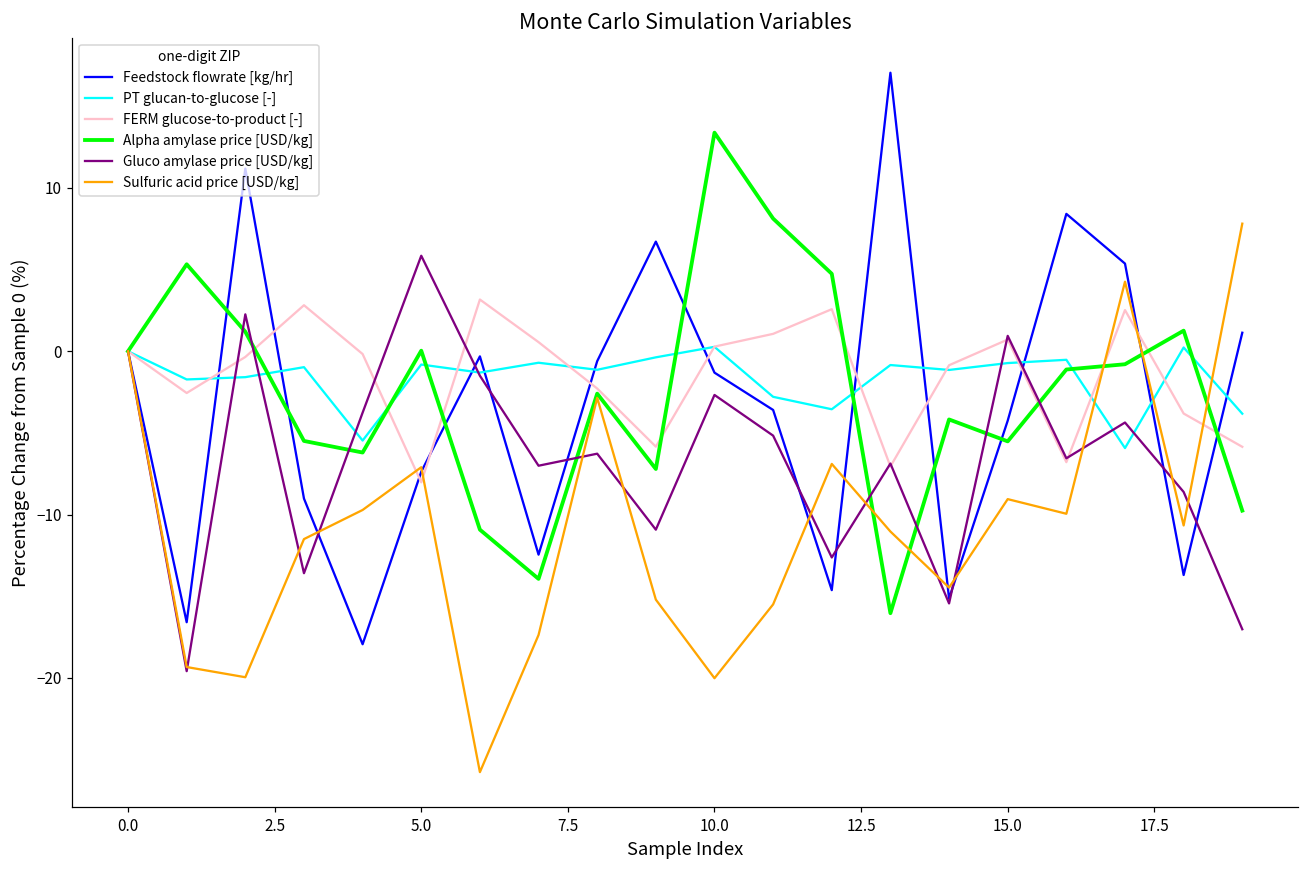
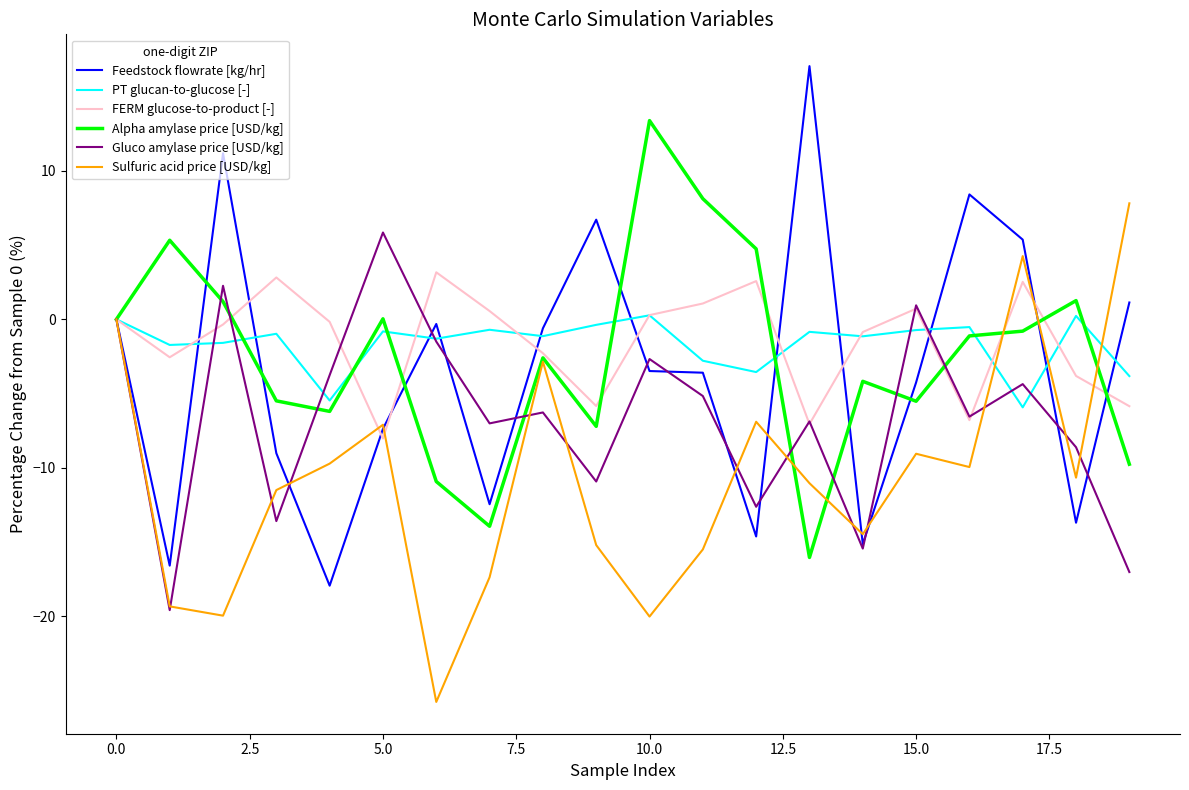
  {
    "Feedstock flowrate [kg/hr]": {
      "5.0": -7.4,
-     "10.0": -1.3,
+     "10.0": -3.5,
      "15.0": -4.2
    },
    "PT glucan-to-glucose [-]": {
      "5.0": -0.8,
      "15.0": -0.7
    },
    "FERM glucose-to-product [-]": {
      "5.0": -8.0,
      "15.0": 0.7
    },
    "Alpha amylase price [USD/kg]": {
      "5.0": 0.0,
      "10.0": 13.4,
      "15.0": -5.5
    },
    "Gluco amylase price [USD/kg]": {
      "5.0": 5.8,
      "10.0": -2.7,
      "15.0": 0.9
    },
    "Sulfuric acid price [USD/kg]": {
      "5.0": -7.1,
      "10.0": -20.0,
      "15.0": -9.1
    }
  }
